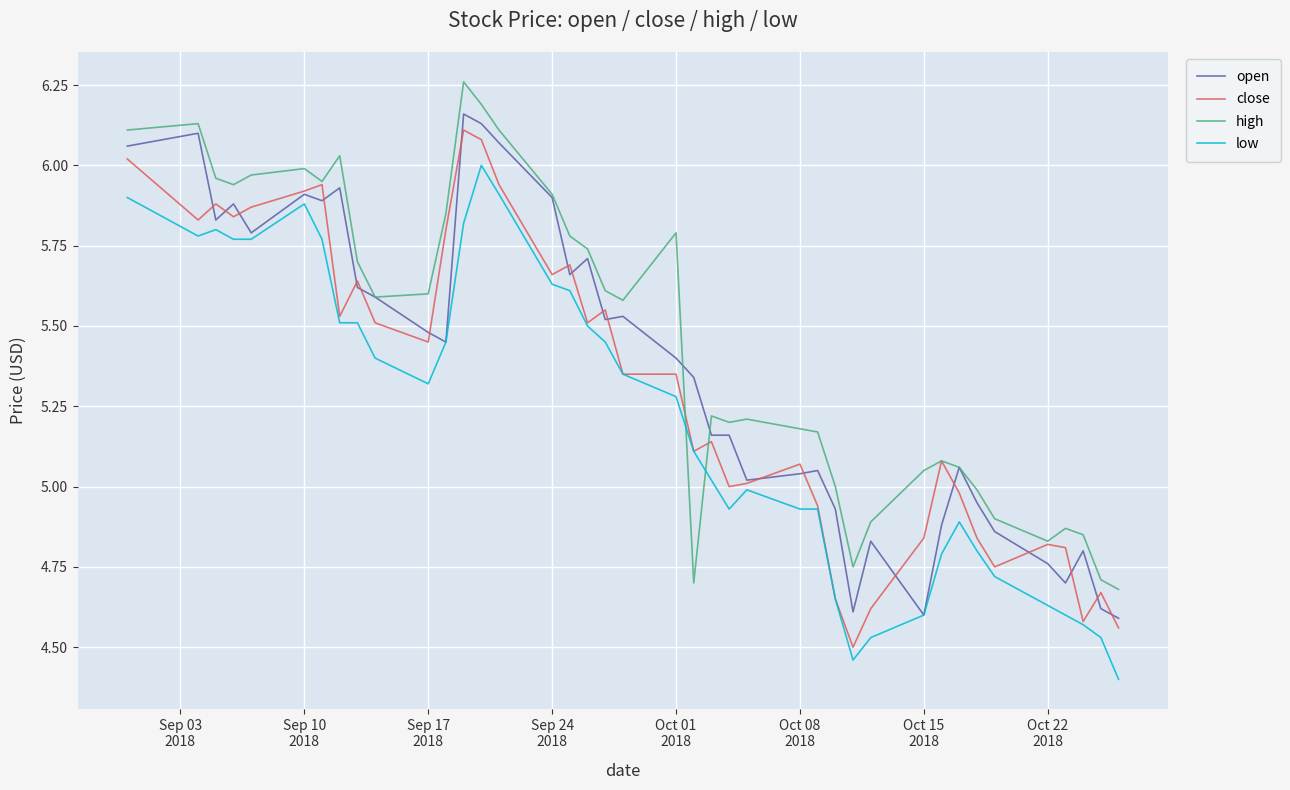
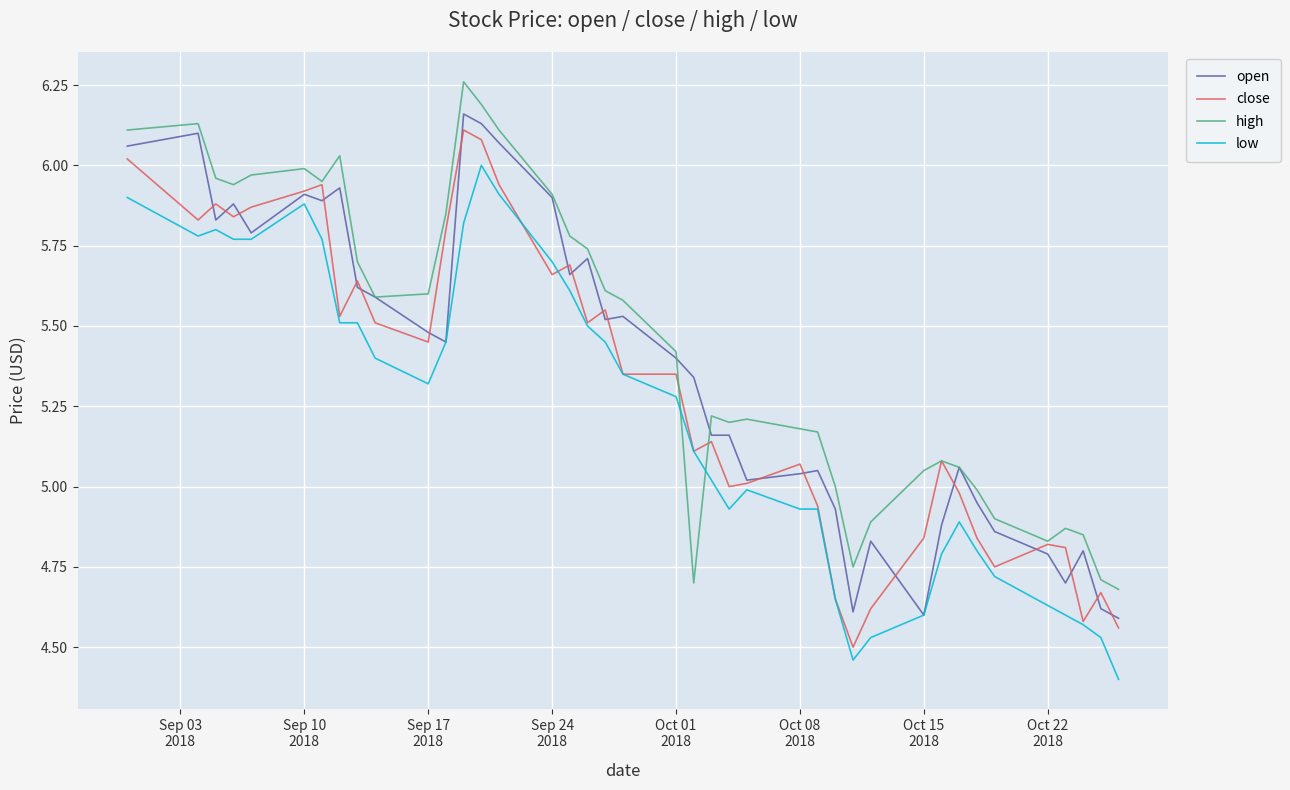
  {
    "open": {
      "Sep 10 2018": 5.91,
      "Sep 17 2018": 5.48,
      "Sep 24 2018": 5.90,
      "Oct 01 2018": 5.40,
      "Oct 08 2018": 5.04,
-     "Oct 22 2018": 4.76
+     "Oct 22 2018": 4.79
    },
    "close": {
      "Sep 10 2018": 5.92,
      "Sep 17 2018": 5.45,
      "Sep 24 2018": 5.66,
      "Oct 01 2018": 5.35,
      "Oct 08 2018": 5.07,
      "Oct 15 2018": 4.84,
      "Oct 22 2018": 4.82
    },
    "high": {
      "Sep 10 2018": 5.99,
      "Sep 17 2018": 5.60,
      "Sep 24 2018": 5.91,
-     "Oct 01 2018": 5.79,
+     "Oct 01 2018": 5.42,
      "Oct 08 2018": 5.18,
      "Oct 15 2018": 5.05,
      "Oct 22 2018": 4.83
    },
    "low": {
      "Sep 10 2018": 5.88,
      "Sep 17 2018": 5.32,
-     "Sep 24 2018": 5.63,
+     "Sep 24 2018": 5.70,
      "Oct 01 2018": 5.28,
      "Oct 08 2018": 4.93,
      "Oct 22 2018": 4.63
    }
  }
